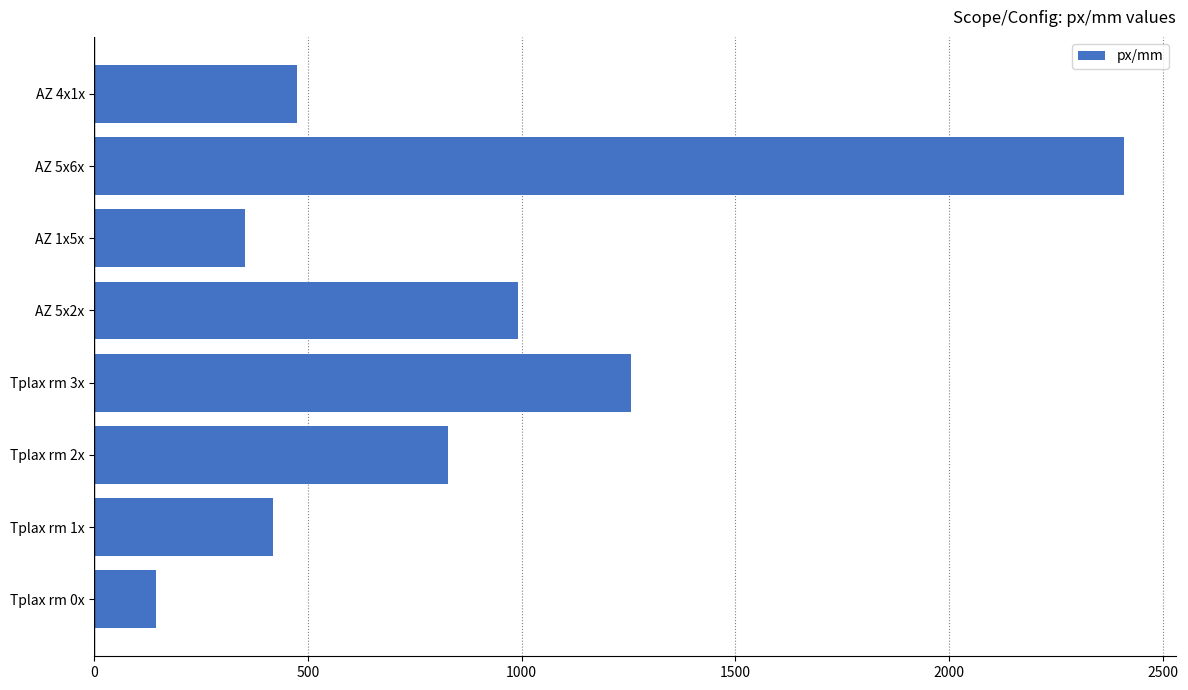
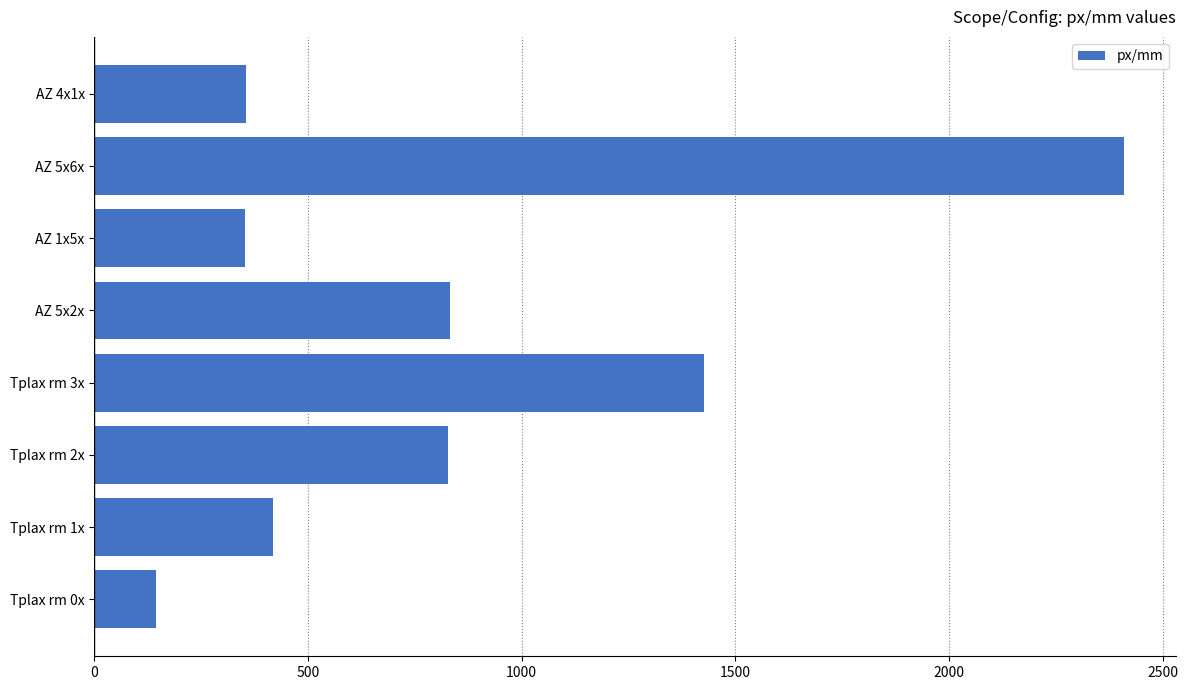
  {
-   "AZ 4x1x": 470,
+   "AZ 4x1x": 350,
    "AZ 5x6x": 2410,
    "AZ 1x5x": 350,
-   "AZ 5x2x": 990,
-   "Tplax rm 3x": 1250,
+   "AZ 5x2x": 830,
+   "Tplax rm 3x": 1430,
    "Tplax rm 2x": 830,
    "Tplax rm 1x": 420,
    "Tplax rm 0x": 140
  }
